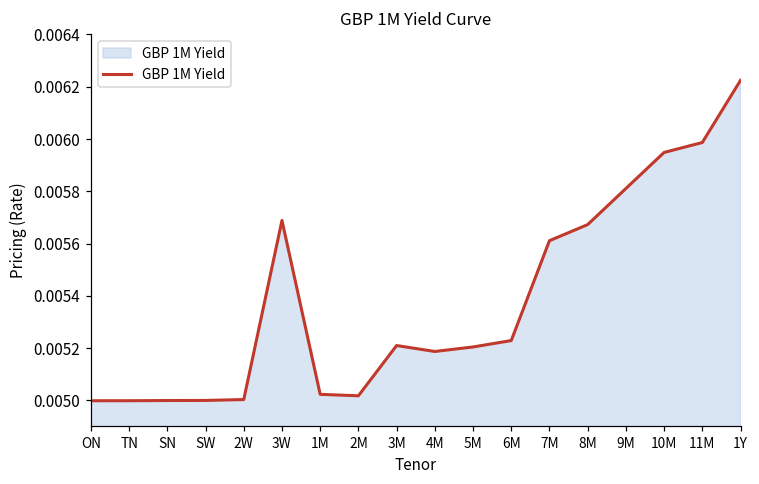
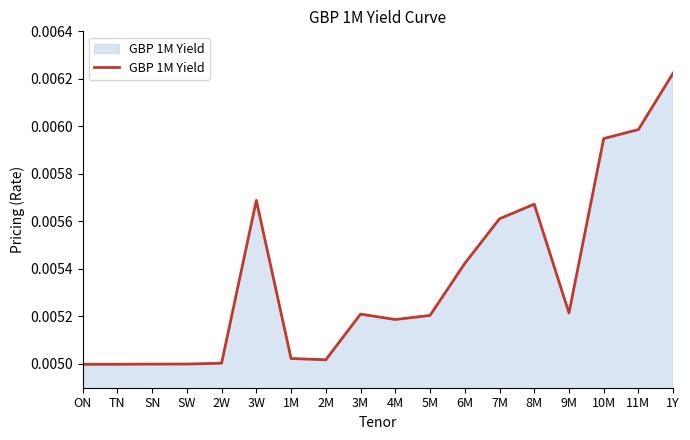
  {
    "ON": 0.00500,
    "TN": 0.00500,
    "SN": 0.00500,
    "SW": 0.00500,
    "2W": 0.00500,
    "3W": 0.00569,
    "1M": 0.00502,
    "2M": 0.00502,
    "3M": 0.00521,
    "4M": 0.00519,
    "5M": 0.00520,
-   "6M": 0.00523,
+   "6M": 0.00542,
    "7M": 0.00561,
    "8M": 0.00567,
-   "9M": 0.00581,
+   "9M": 0.00521,
    "10M": 0.00595,
    "11M": 0.00599,
    "1Y": 0.00622
  }
